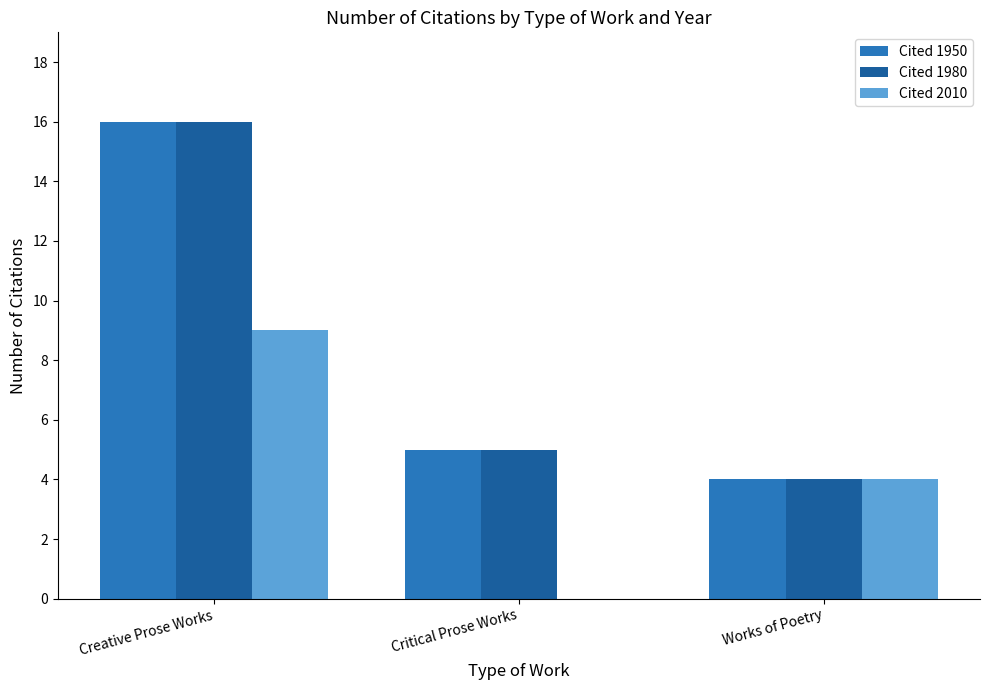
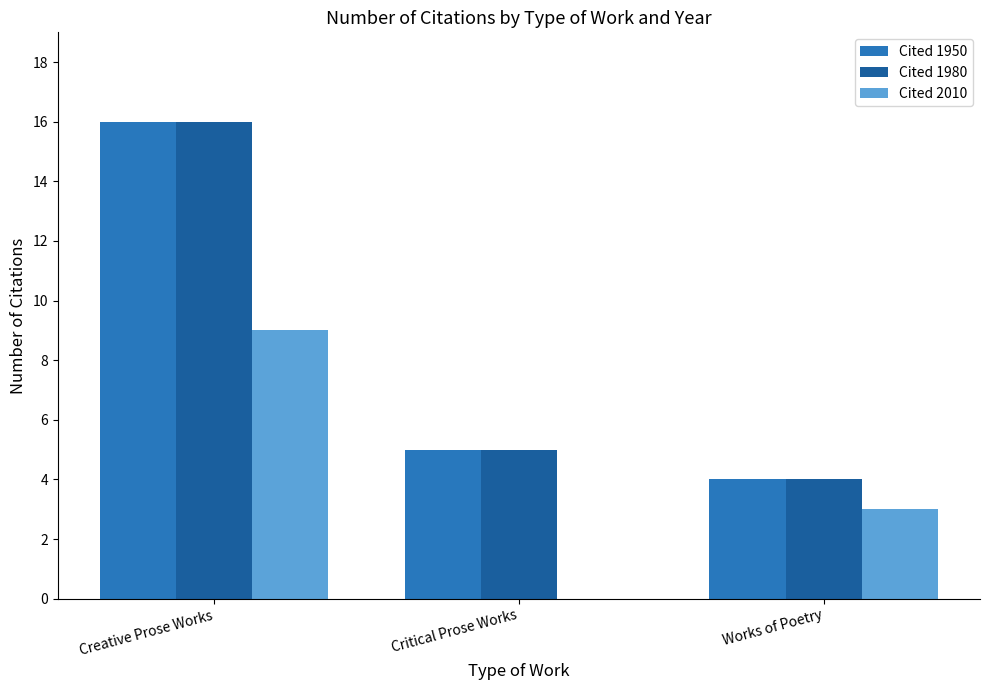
  {
    "Cited 2010": {
      "Creative Prose Works": 9,
      "Critical Prose Works": 0,
-     "Works of Poetry": 4
+     "Works of Poetry": 3
    }
  }
